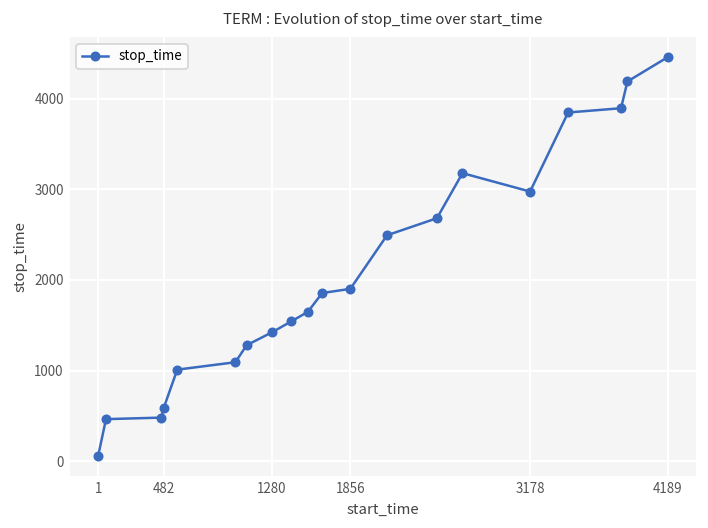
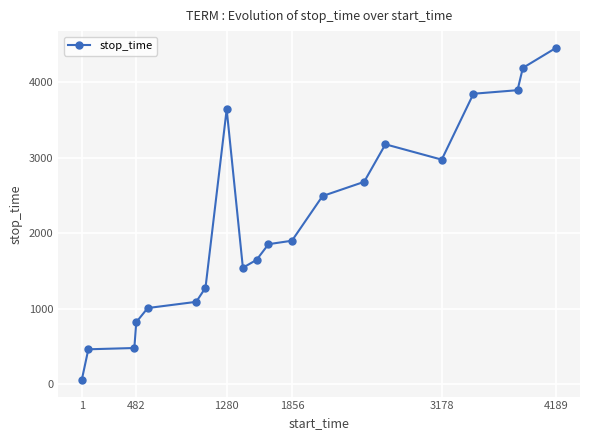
  {
    "1": 100,
-   "482": 600,
-   "1280": 1400,
+   "482": 800,
+   "1280": 3600,
    "1856": 1900,
    "3178": 3000,
    "4189": 4500
  }
